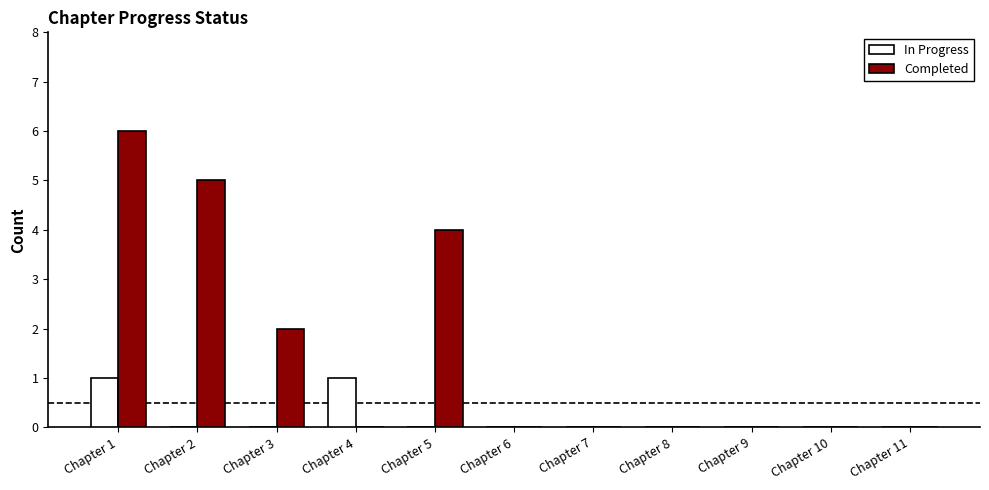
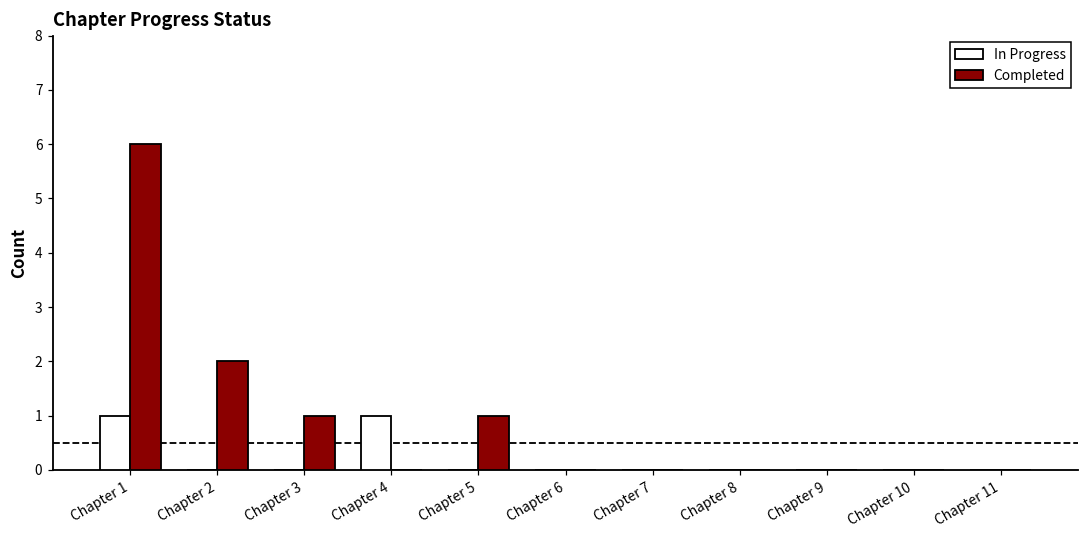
  {
    "In Progress": {
      "Chapter 1": 1,
      "Chapter 2": 0,
      "Chapter 3": 0,
      "Chapter 4": 1,
      "Chapter 5": 0,
      "Chapter 6": 0,
      "Chapter 7": 0,
      "Chapter 8": 0,
      "Chapter 9": 0,
      "Chapter 10": 0,
      "Chapter 11": 0
    },
    "Completed": {
      "Chapter 1": 6,
-     "Chapter 2": 5,
-     "Chapter 3": 2,
+     "Chapter 2": 2,
+     "Chapter 3": 1,
      "Chapter 4": 0,
-     "Chapter 5": 4,
+     "Chapter 5": 1,
      "Chapter 6": 0,
      "Chapter 7": 0,
      "Chapter 8": 0,
      "Chapter 9": 0,
      "Chapter 10": 0,
      "Chapter 11": 0
    }
  }
